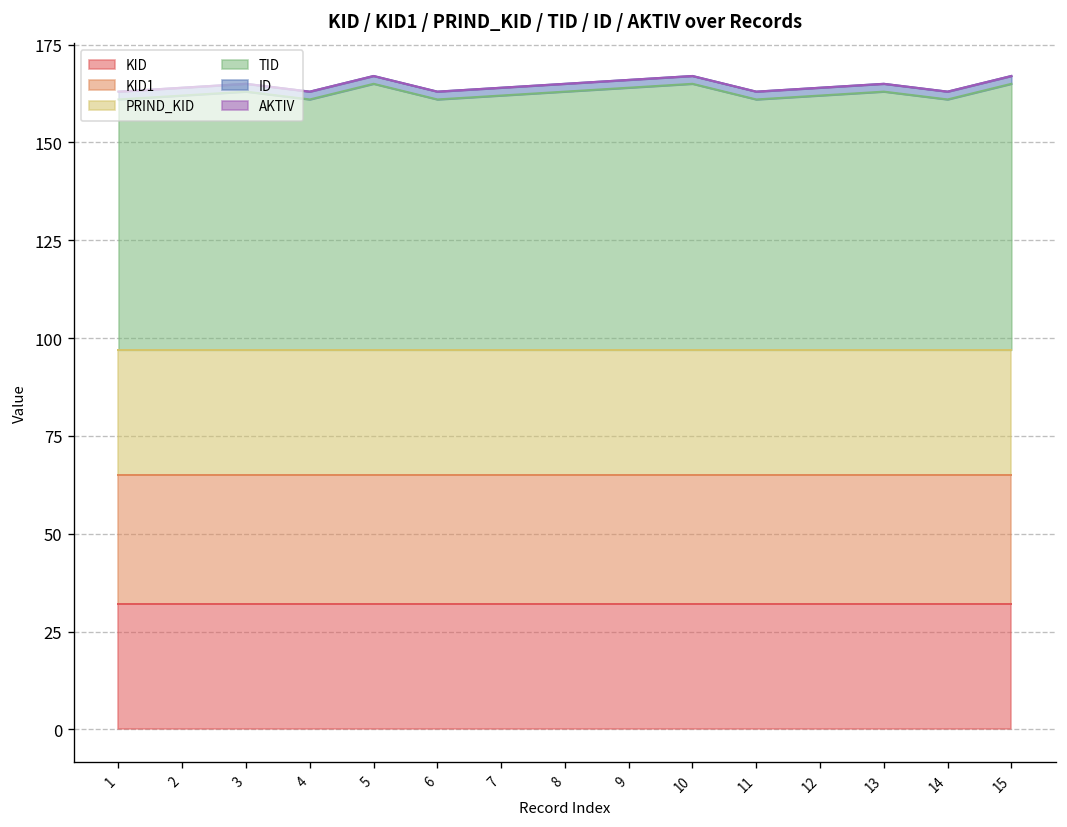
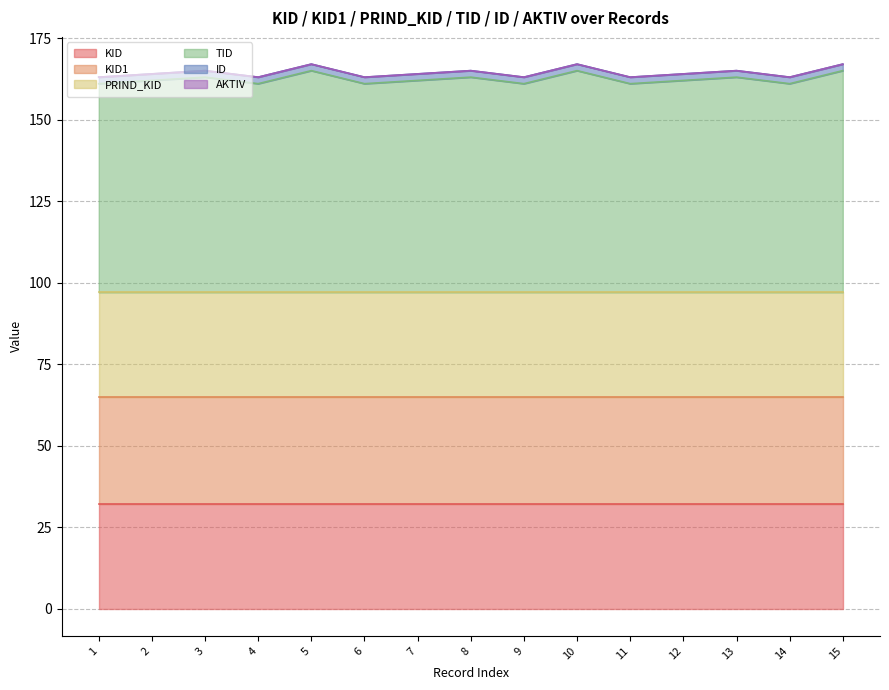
  {
    "TID": {
      "4": 161,
      "5": 165,
      "6": 161,
      "7": 162,
      "8": 163,
-     "9": 164,
+     "9": 161,
      "10": 165,
      "11": 161,
      "12": 162,
      "13": 163,
      "14": 161,
      "15": 165
    },
    "AKTIV": {
      "4": 163,
      "5": 167,
      "6": 163,
      "7": 164,
      "8": 165,
      "10": 167,
      "11": 163,
      "12": 164,
      "13": 165,
      "14": 163,
      "15": 167
    }
  }
